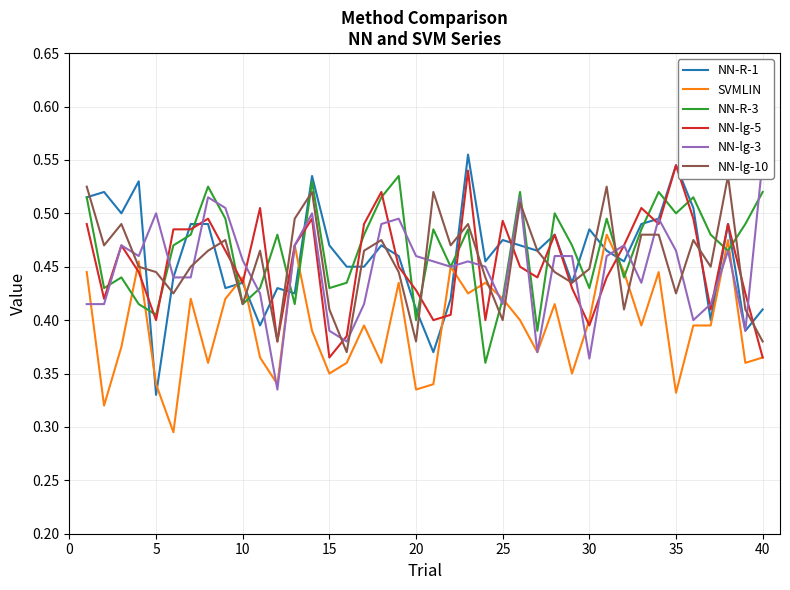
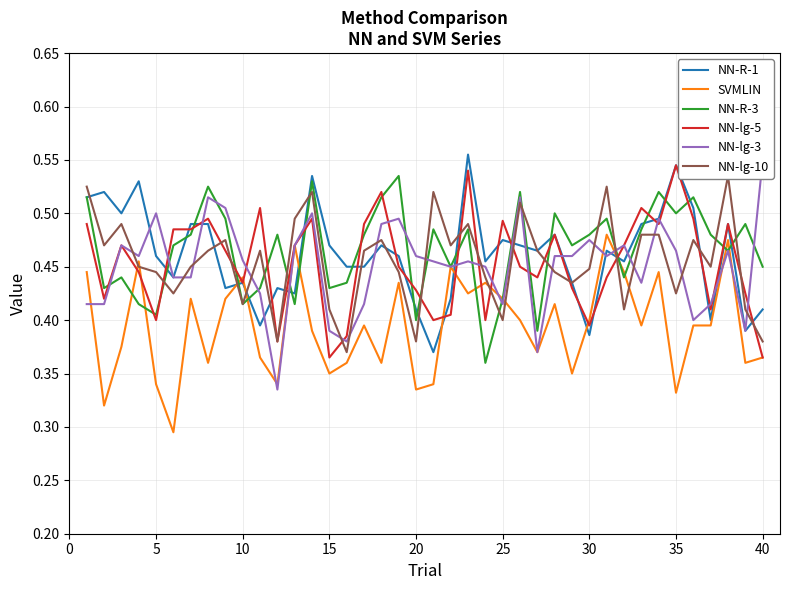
  {
    "NN-R-1": {
-     "5": 0.33,
+     "5": 0.46,
      "15": 0.470,
      "20": 0.410,
      "25": 0.475,
-     "30": 0.485,
+     "30": 0.386,
      "40": 0.410
    },
    "SVMLIN": {
      "5": 0.340,
      "10": 0.440,
      "15": 0.350,
      "20": 0.335,
      "30": 0.400,
      "35": 0.332
    },
    "NN-R-3": {
      "5": 0.405,
      "15": 0.43,
      "20": 0.40,
-     "30": 0.43,
+     "30": 0.48,
      "35": 0.50,
-     "40": 0.52
+     "40": 0.45
    },
    "NN-lg-5": {
      "5": 0.400,
      "15": 0.365,
      "20": 0.428,
      "25": 0.493,
      "30": 0.395
    },
    "NN-lg-3": {
      "5": 0.500,
      "10": 0.456,
      "15": 0.390,
      "20": 0.460,
      "25": 0.415,
-     "30": 0.364,
+     "30": 0.475,
      "35": 0.465
    },
    "NN-lg-10": {
      "5": 0.445,
      "15": 0.410,
      "20": 0.380,
      "25": 0.400,
      "30": 0.448,
      "35": 0.425,
      "40": 0.380
    }
  }
